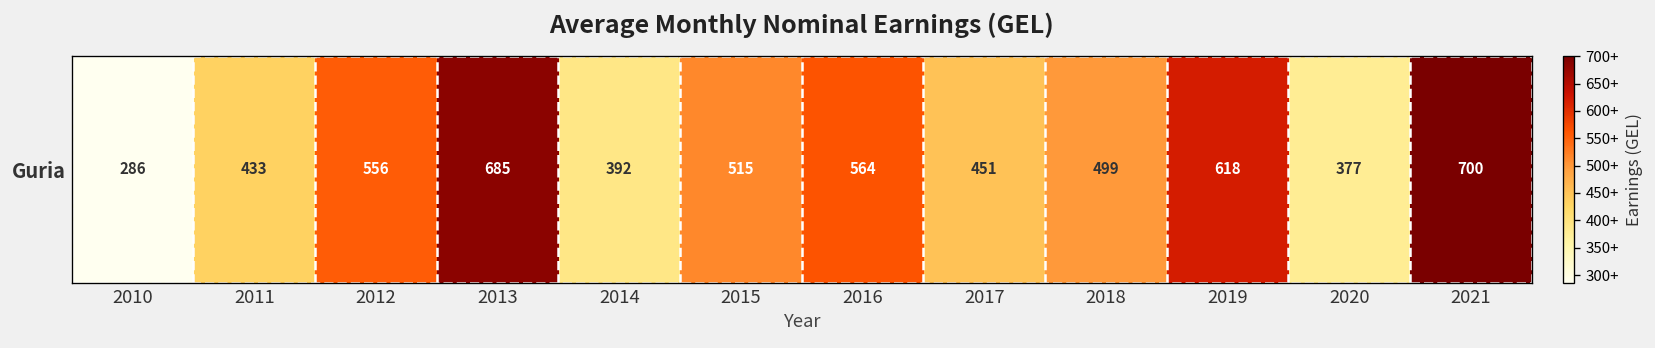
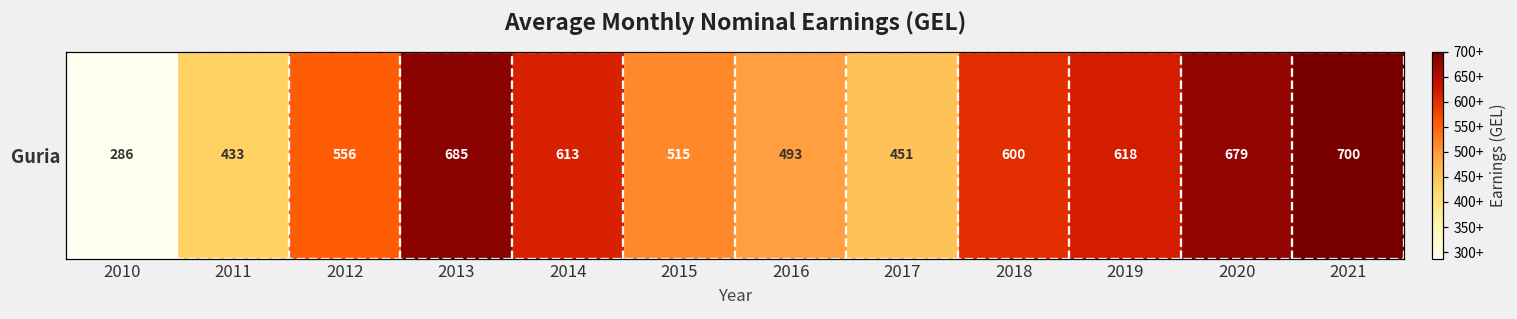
  {
    "Guria": {
      "2010": 286,
      "2011": 433,
      "2012": 556,
      "2013": 685,
-     "2014": 392,
+     "2014": 613,
      "2015": 515,
-     "2016": 564,
+     "2016": 493,
      "2017": 451,
-     "2018": 499,
+     "2018": 600,
      "2019": 618,
-     "2020": 377,
+     "2020": 679,
      "2021": 700
    }
  }
